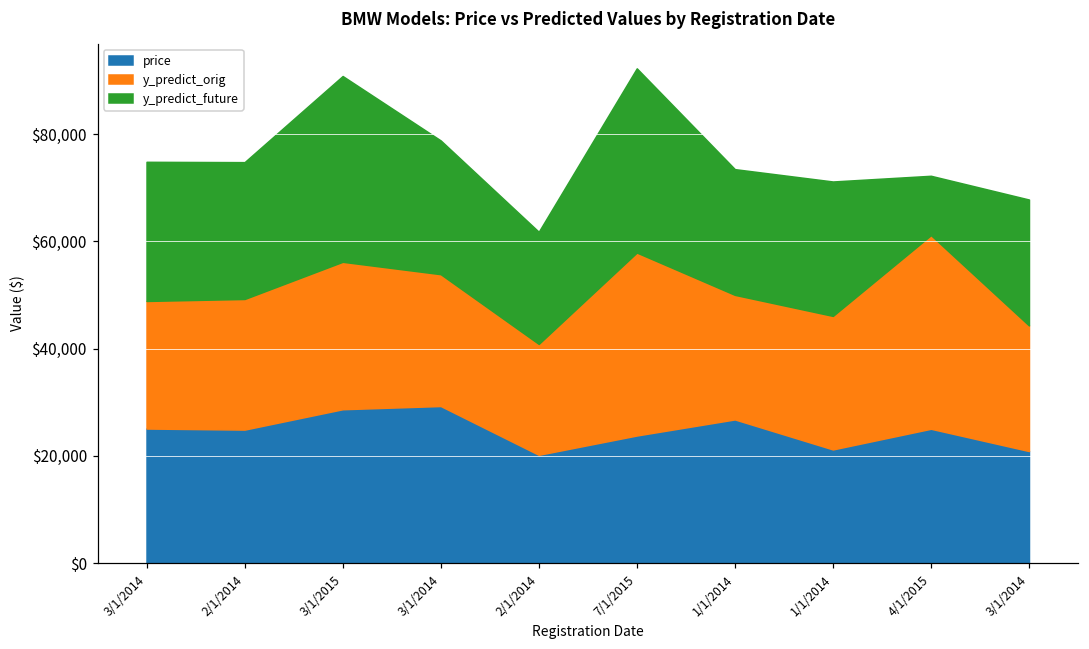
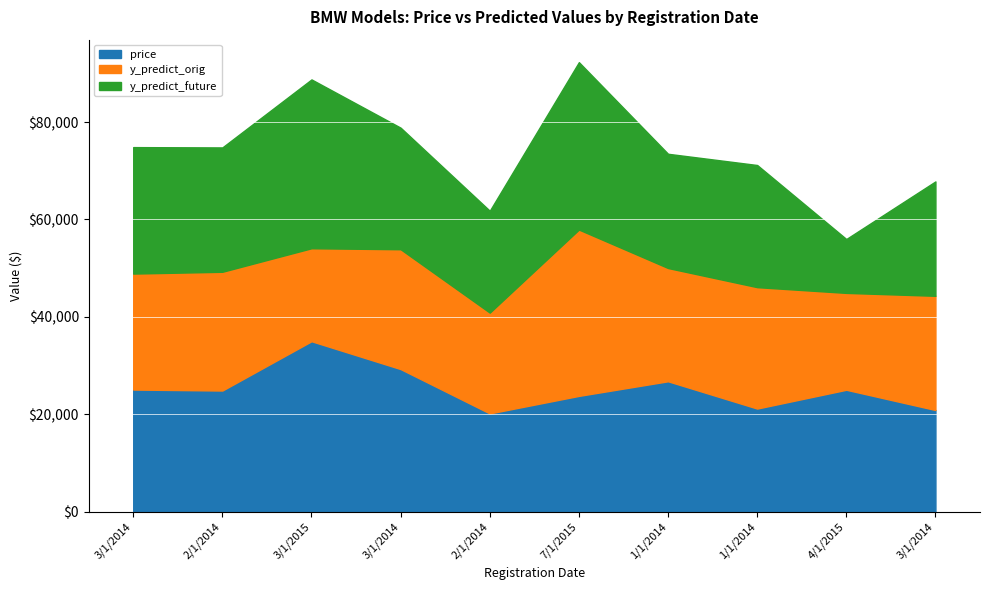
  {
    "price": {
-     "3/1/2015": "$29,000"
+     "3/1/2015": "$35,000"
    },
    "y_predict_orig": {
-     "3/1/2015": "$28,000",
-     "4/1/2015": "$36,000"
+     "3/1/2015": "$19,000",
+     "4/1/2015": "$20,000"
    },
    "y_predict_future": {
      "3/1/2015": "$35,000",
      "7/1/2015": "$34,000",
      "4/1/2015": "$11,000"
    }
  }
